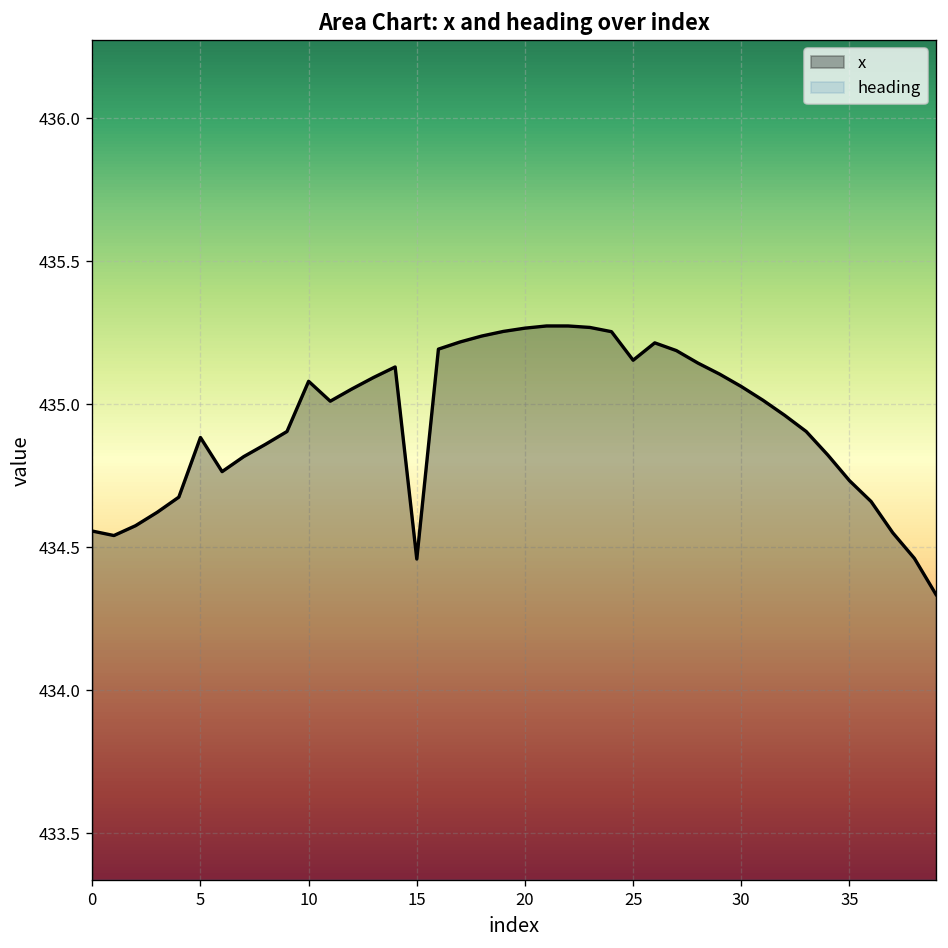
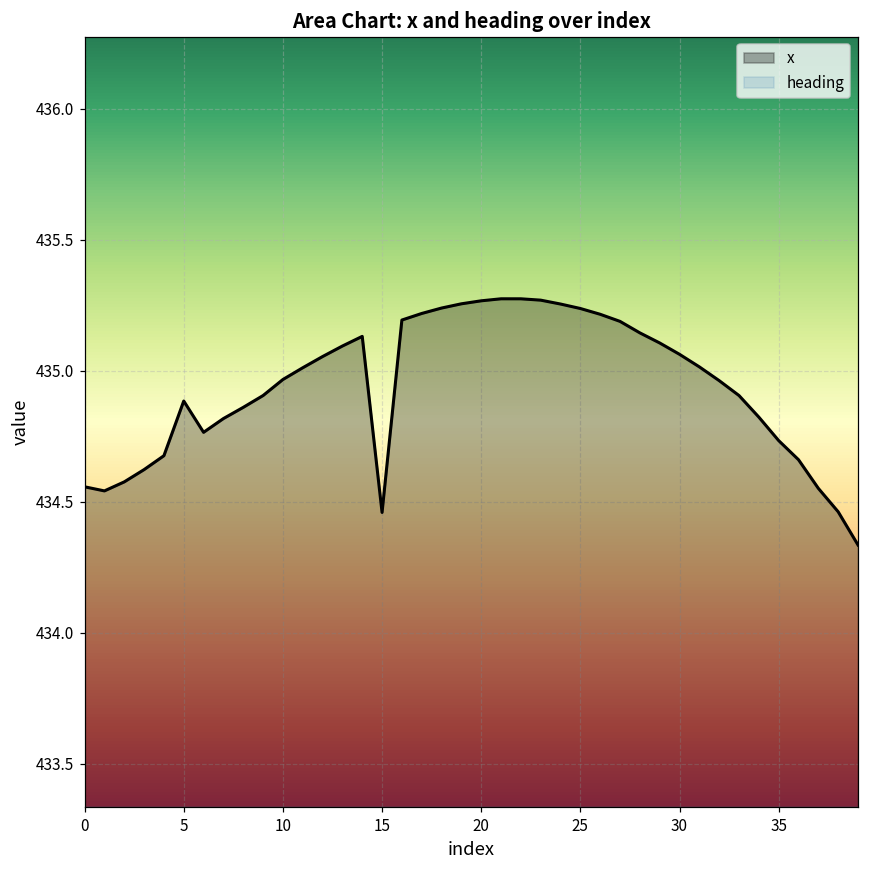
  {
    "x": {
      "0": 434.56,
      "5": 434.88,
-     "10": 435.08,
+     "10": 434.97,
      "15": 434.46,
      "20": 435.27,
-     "25": 435.15,
+     "25": 435.24,
      "30": 435.06,
      "35": 434.73
    }
  }
